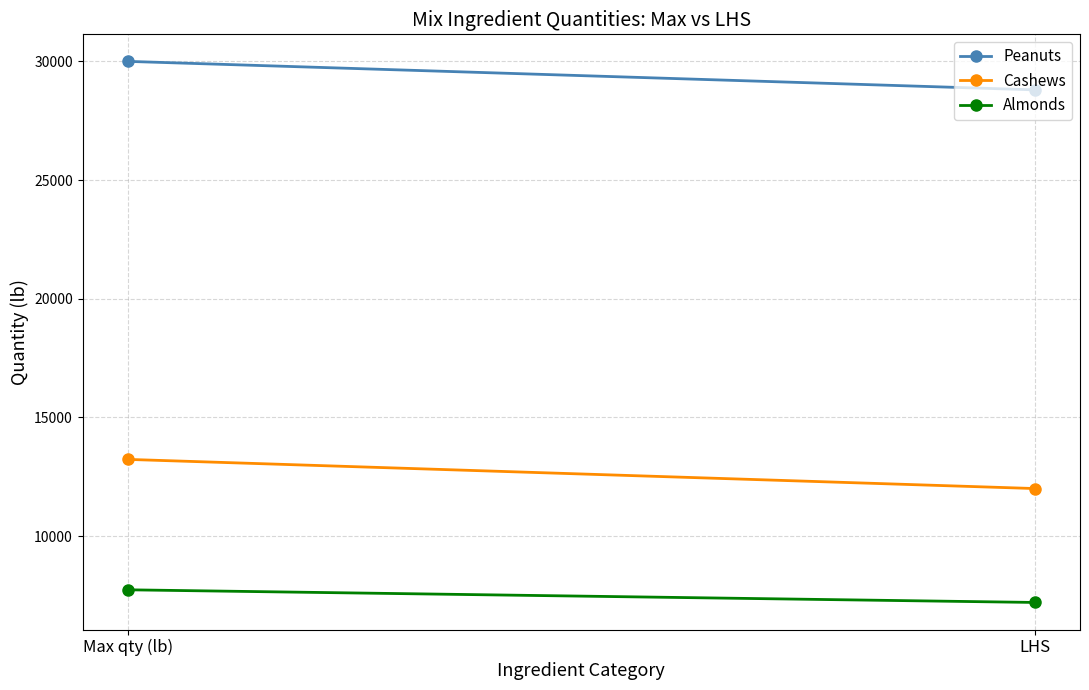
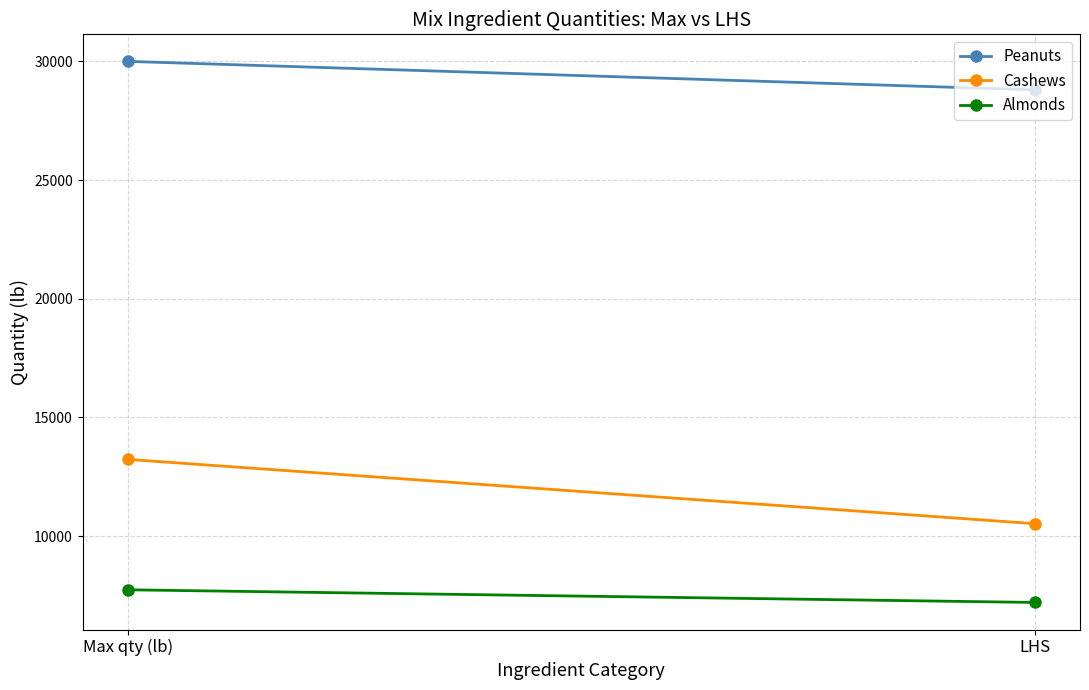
  {
    "Peanuts": {
      "Max qty (lb)": 30000
    },
    "Cashews": {
      "Max qty (lb)": 13200,
-     "LHS": 12000
+     "LHS": 10500
    },
    "Almonds": {
      "Max qty (lb)": 7700,
      "LHS": 7200
    }
  }
